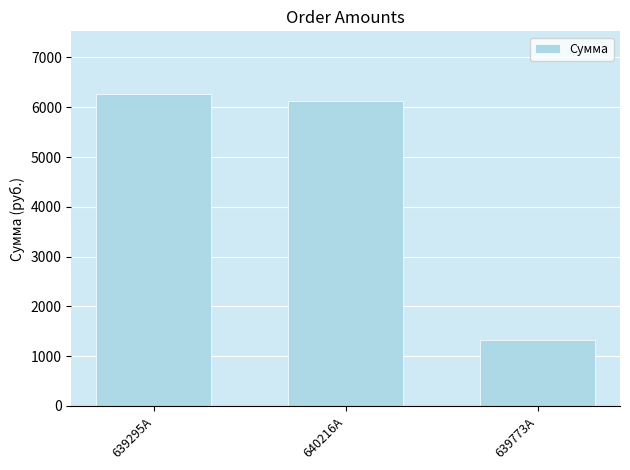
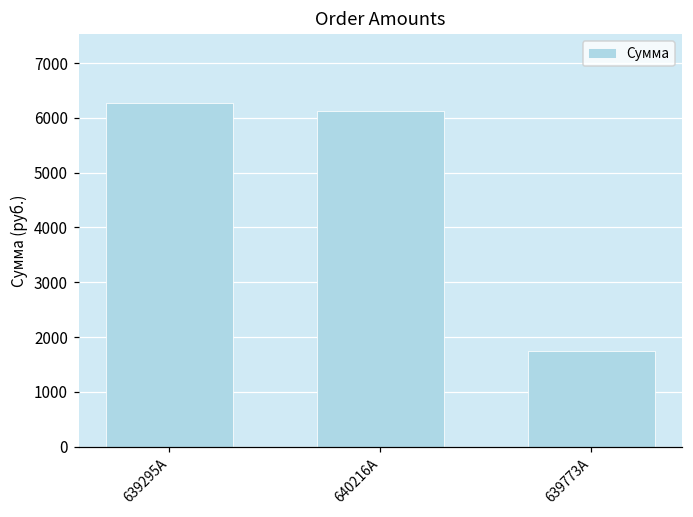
  {
    "639295A": 6300,
    "640216A": 6100,
-   "639773A": 1300
+   "639773A": 1700
  }
